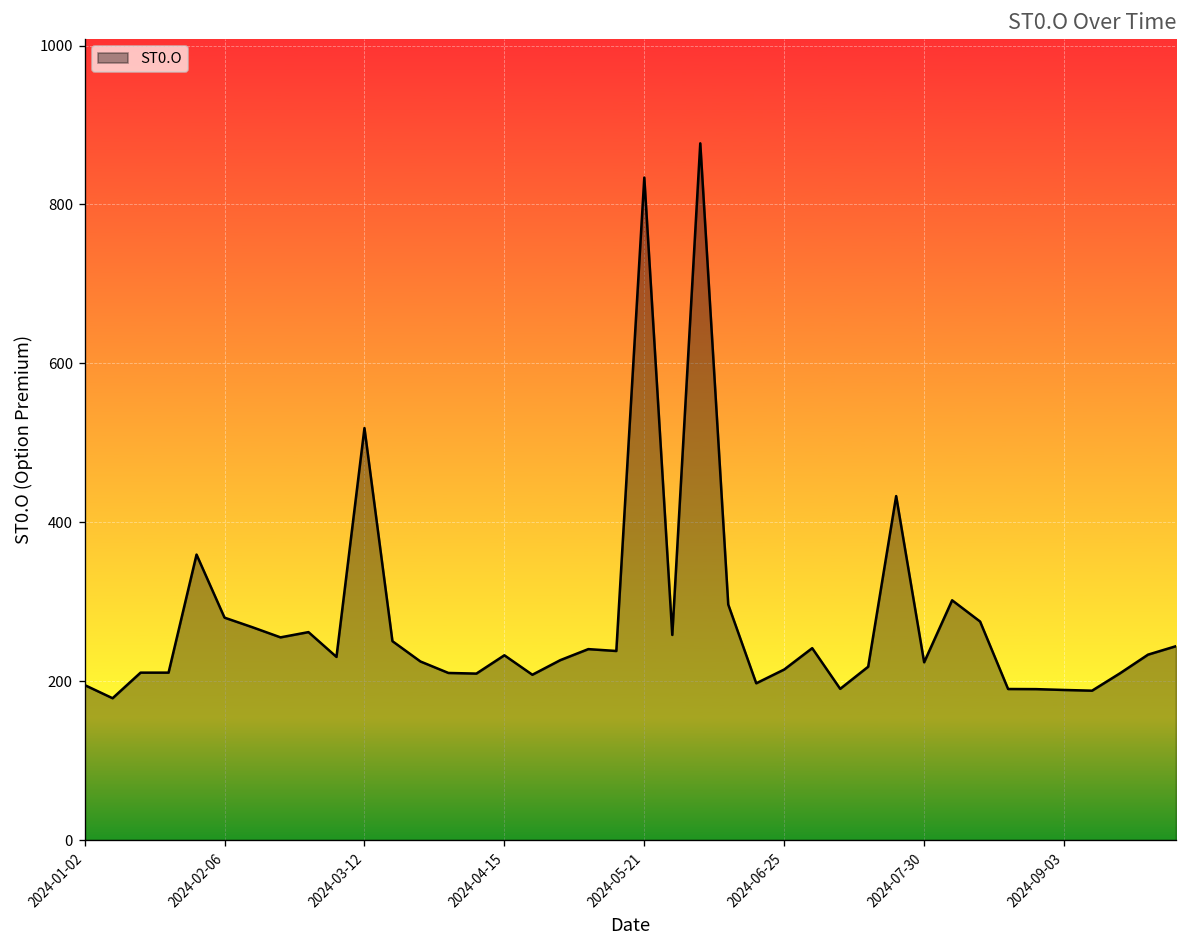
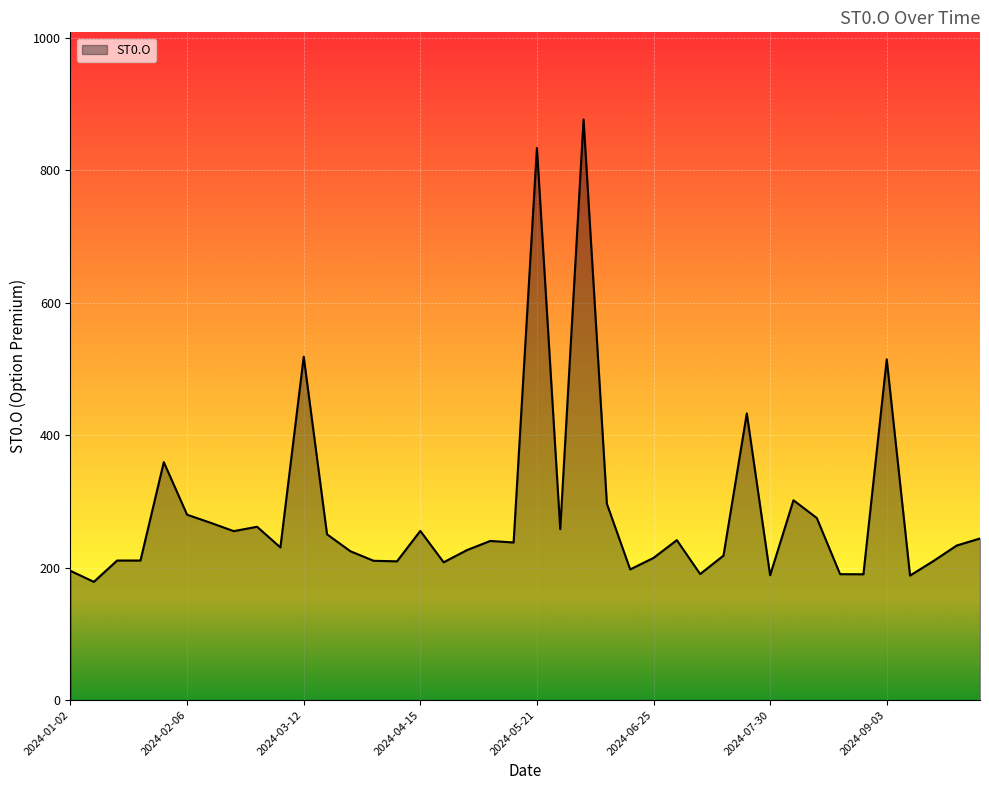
  {
    "2024-01-02": 200,
    "2024-02-06": 280,
    "2024-03-12": 520,
-   "2024-04-15": 230,
+   "2024-04-15": 260,
    "2024-05-21": 830,
    "2024-06-25": 210,
-   "2024-07-30": 220,
-   "2024-09-03": 190
+   "2024-07-30": 190,
+   "2024-09-03": 510
  }
